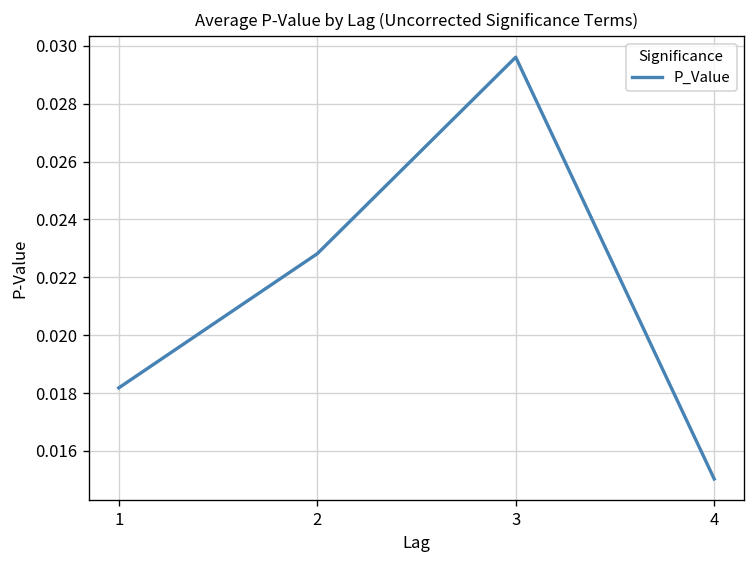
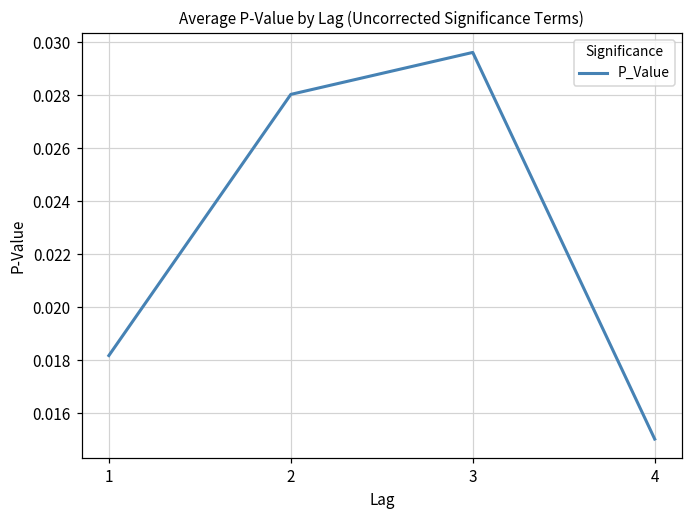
  {
    "1": 0.0182,
-   "2": 0.0228,
+   "2": 0.0280,
    "3": 0.0296,
    "4": 0.0150
  }
